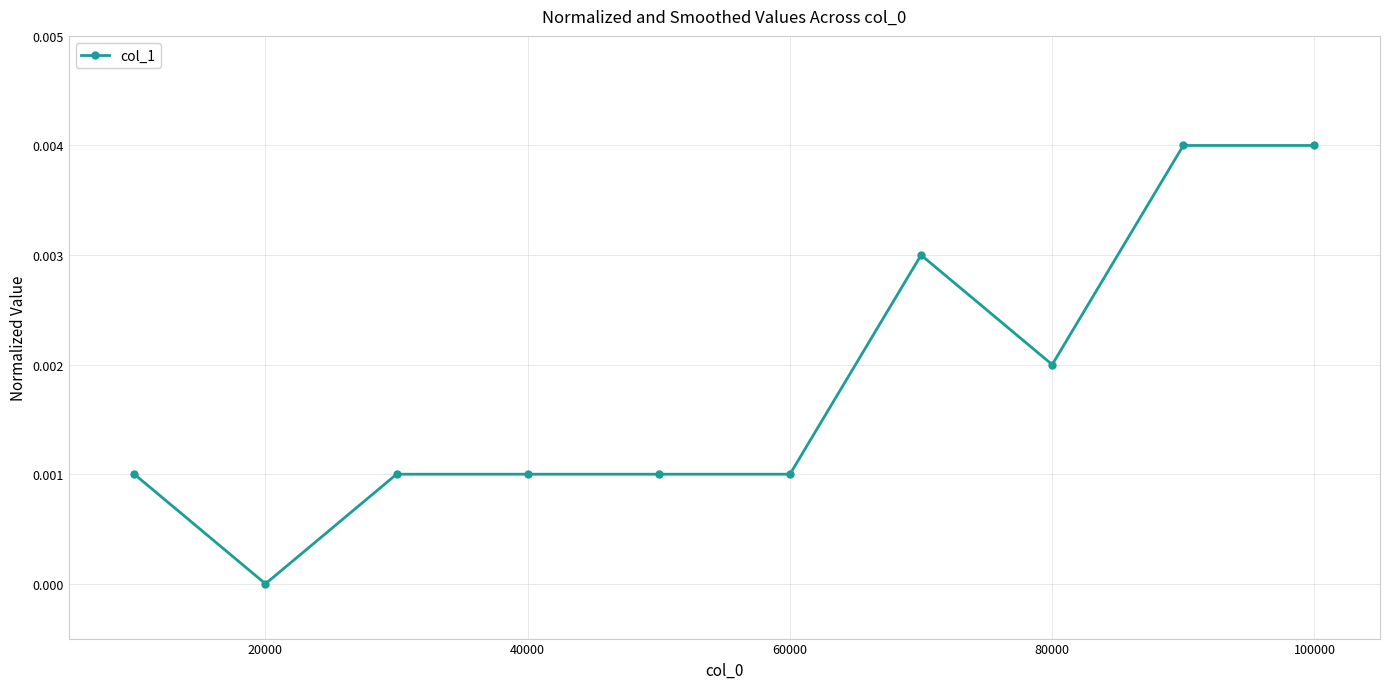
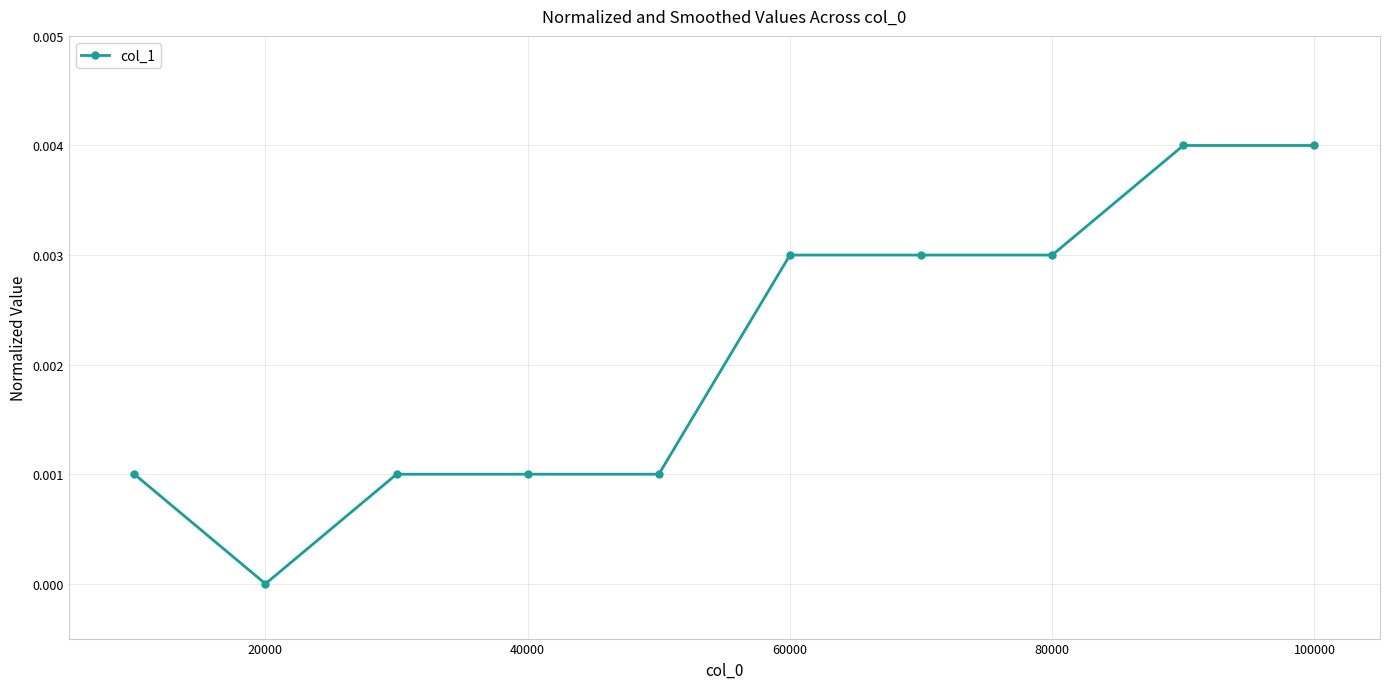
  {
    "20000": 0.000,
    "40000": 0.001,
-   "60000": 0.001,
-   "80000": 0.002,
+   "60000": 0.003,
+   "80000": 0.003,
    "100000": 0.004
  }
